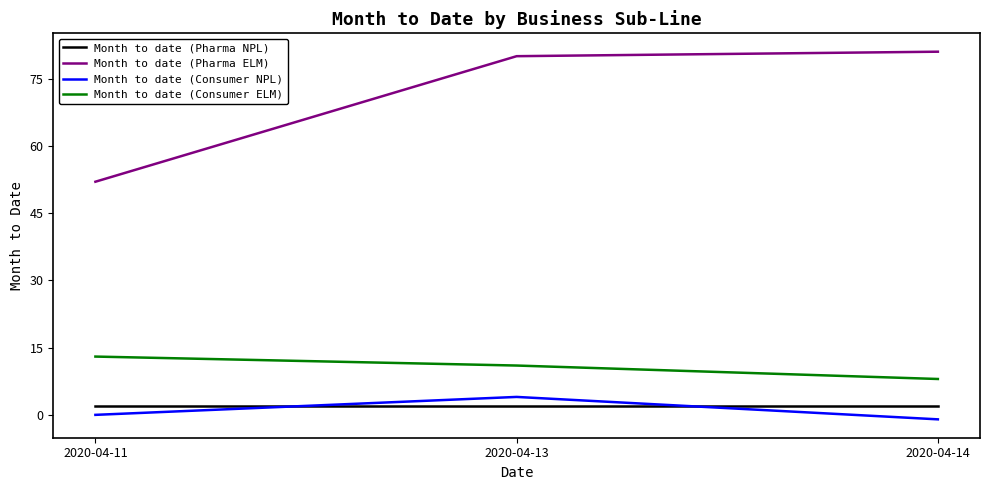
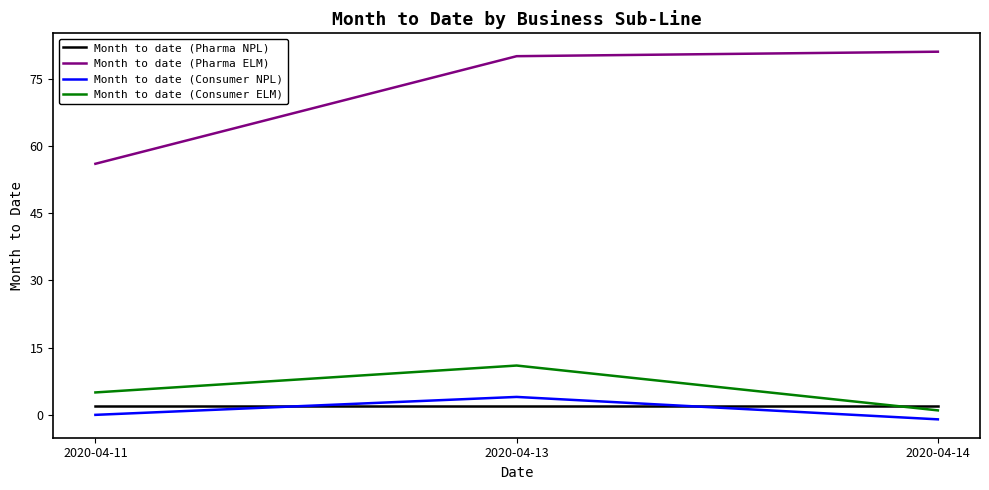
  {
    "Month to date (Pharma NPL)": {
      "2020-04-11": 2,
      "2020-04-13": 2,
      "2020-04-14": 2
    },
    "Month to date (Pharma ELM)": {
-     "2020-04-11": 52,
+     "2020-04-11": 56,
      "2020-04-13": 80,
      "2020-04-14": 81
    },
    "Month to date (Consumer NPL)": {
      "2020-04-11": 0,
      "2020-04-13": 4,
      "2020-04-14": -1
    },
    "Month to date (Consumer ELM)": {
-     "2020-04-11": 13,
+     "2020-04-11": 5,
      "2020-04-13": 11,
-     "2020-04-14": 8
+     "2020-04-14": 1
    }
  }
